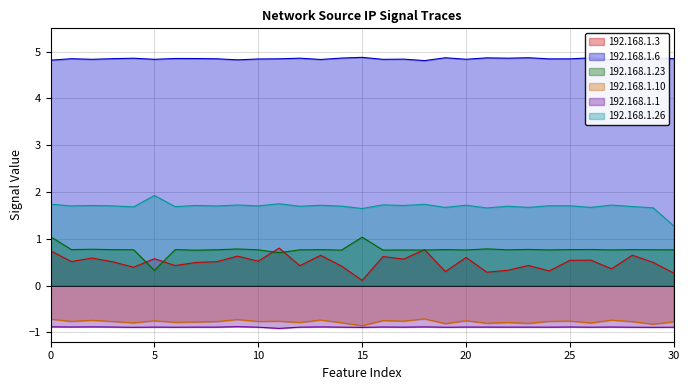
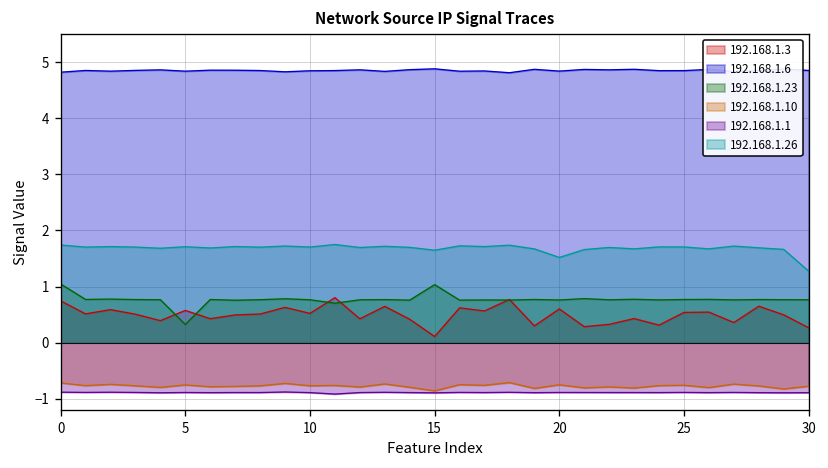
  {
    "192.168.1.3": {
      "0": 0.7,
      "5": 0.6,
      "10": 0.5,
      "15": 0.1,
      "20": 0.6,
      "25": 0.5,
      "30": 0.3
    },
    "192.168.1.23": {
      "0": 1.0,
      "5": 0.3,
      "10": 0.8,
      "15": 1.0,
      "20": 0.8,
      "25": 0.8,
      "30": 0.8
    },
    "192.168.1.26": {
      "0": 1.7,
-     "5": 1.9,
+     "5": 1.7,
      "10": 1.7,
      "15": 1.6,
-     "20": 1.7,
+     "20": 1.5,
      "25": 1.7,
      "30": 1.3
    }
  }
